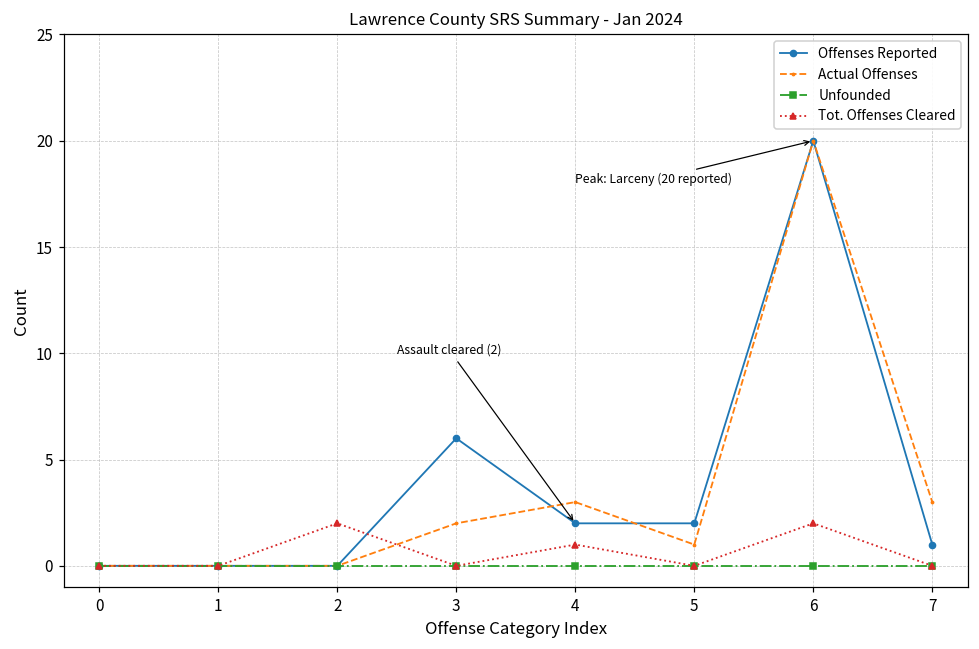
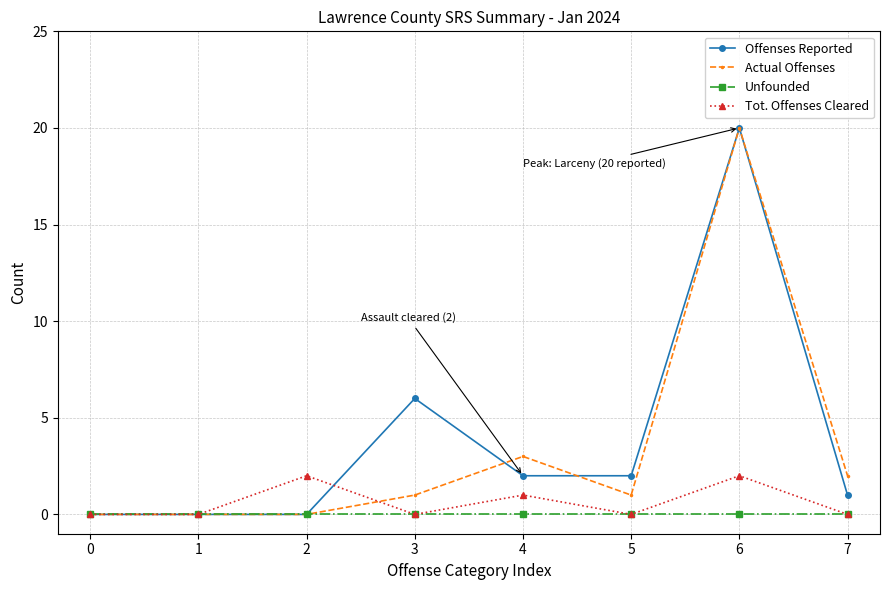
  {
    "Offenses Reported": {
      "4": 2,
      "5": 2,
      "7": 1
    },
    "Actual Offenses": {
-     "3": 2,
+     "3": 1,
      "4": 3,
      "5": 1,
-     "7": 3
+     "7": 2
    },
    "Unfounded": {
      "4": 0,
      "6": 0
    },
    "Tot. Offenses Cleared": {
      "2": 2,
      "4": 1,
      "6": 2
    }
  }
